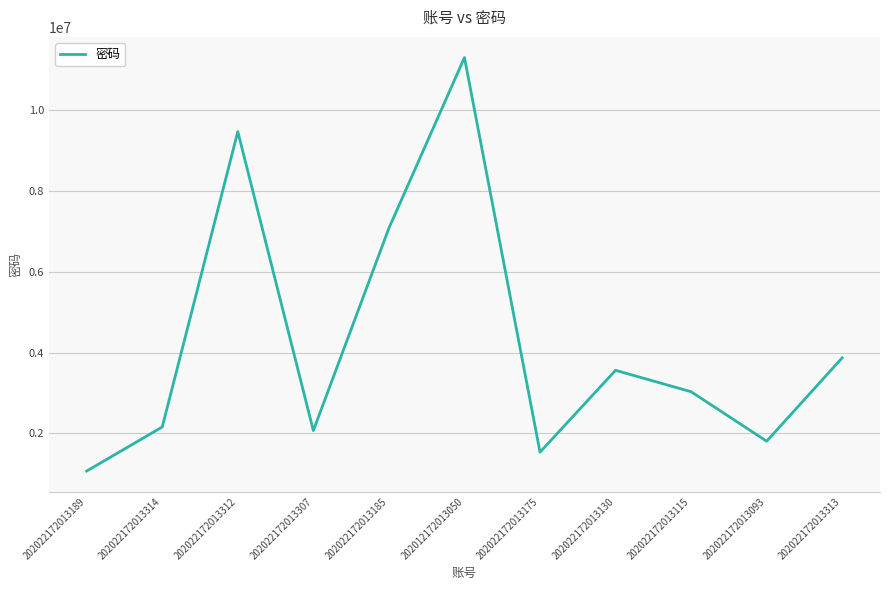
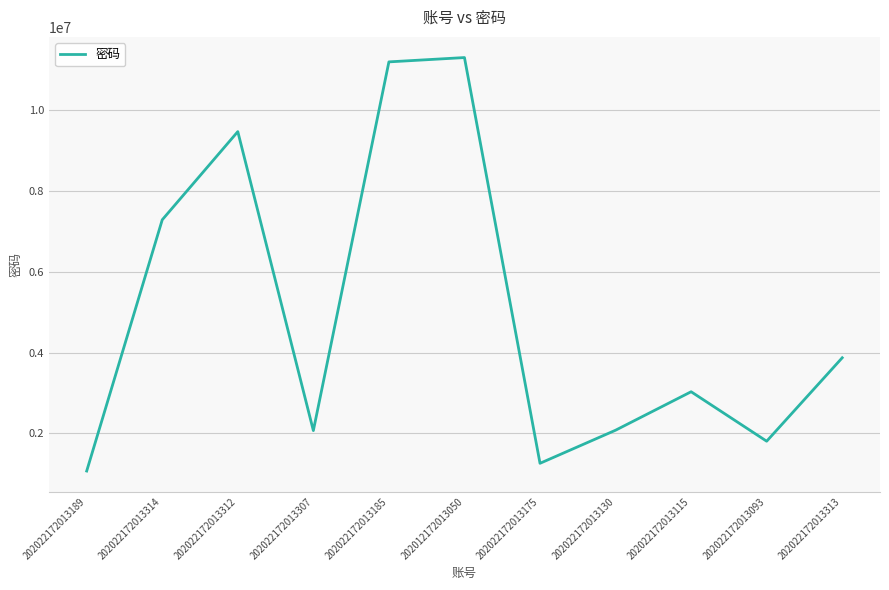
  {
    "202022172013189": 1100000,
-   "202022172013314": 2200000,
+   "202022172013314": 7300000,
    "202022172013312": 9500000,
    "202022172013307": 2100000,
-   "202022172013185": 7100000,
+   "202022172013185": 11200000,
    "202012172013050": 11300000,
-   "202022172013175": 1500000,
-   "202022172013130": 3600000,
+   "202022172013175": 1300000,
+   "202022172013130": 2100000,
    "202022172013115": 3000000,
    "202022172013093": 1800000,
    "202022172013313": 3900000
  }
